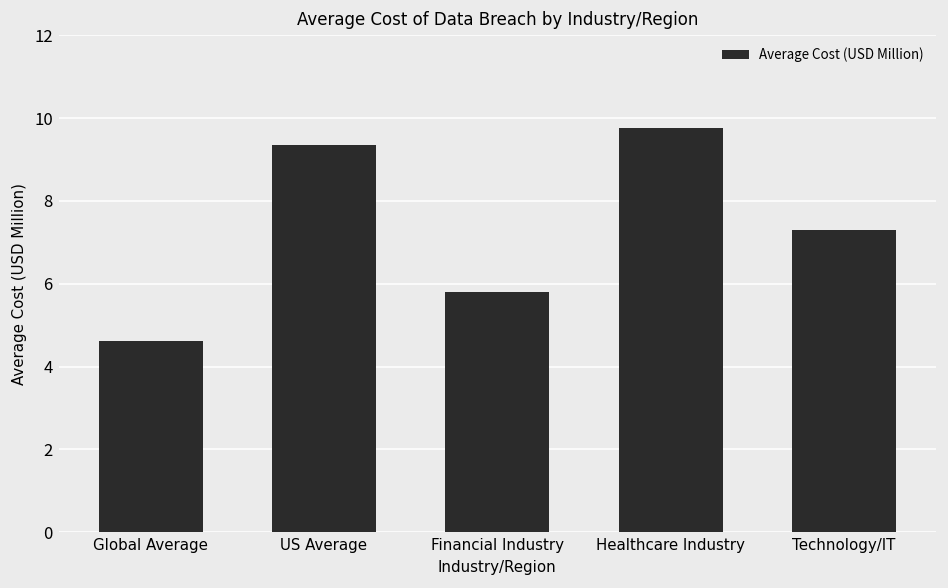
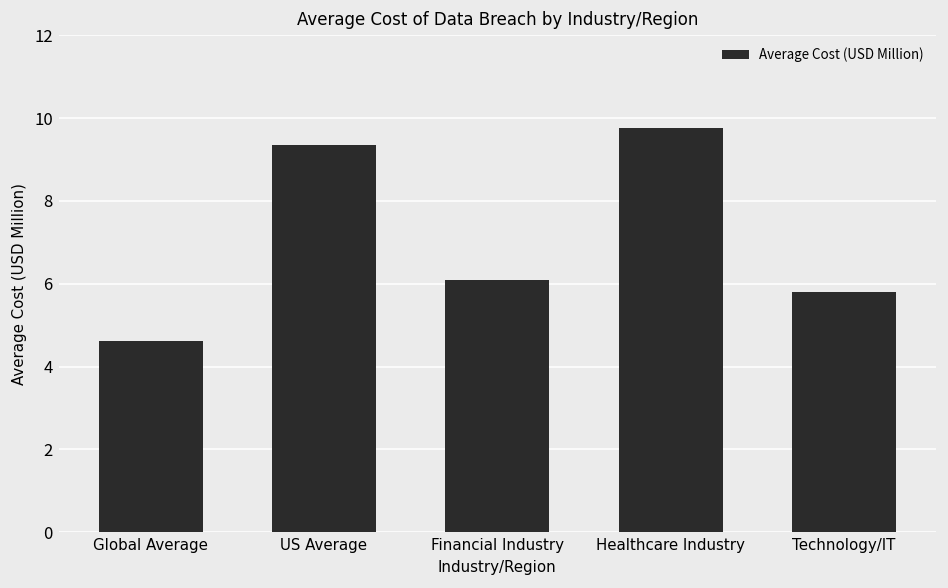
  {
    "Global Average": 4.6,
    "US Average": 9.4,
-   "Financial Industry": 5.8,
+   "Financial Industry": 6.1,
    "Healthcare Industry": 9.8,
-   "Technology/IT": 7.3
+   "Technology/IT": 5.8
  }
